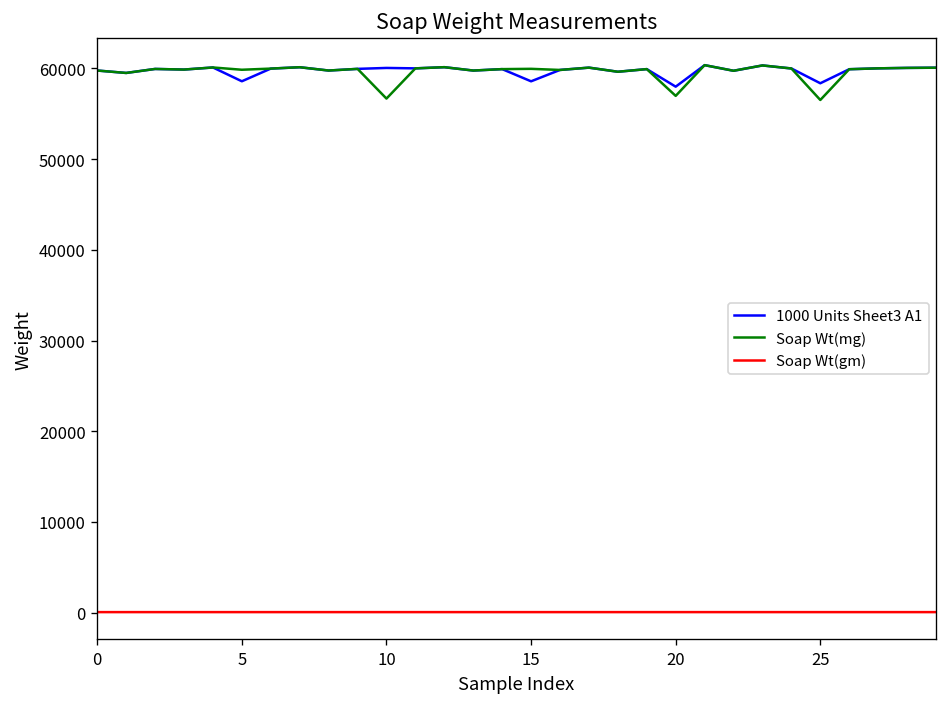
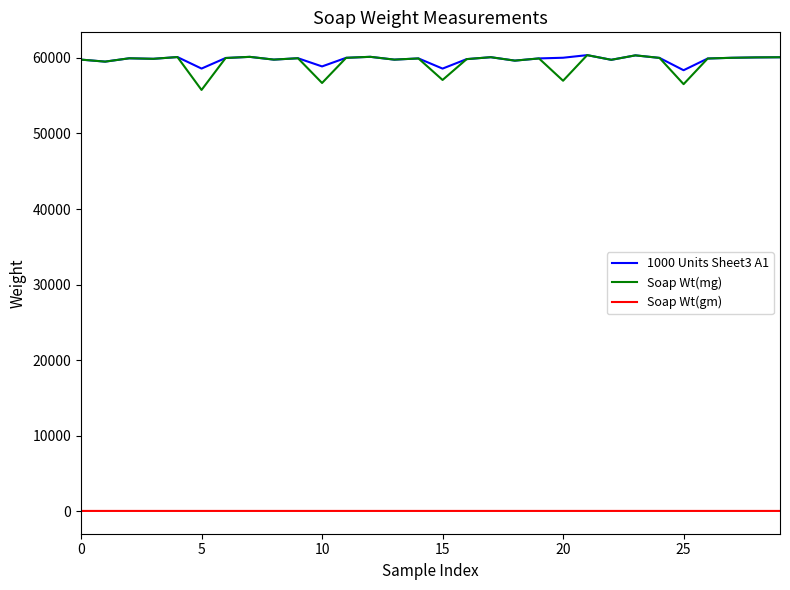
  {
    "1000 Units Sheet3 A1": {
      "5": 59000,
-     "10": 60000,
+     "10": 59000,
      "15": 59000,
-     "20": 58000,
+     "20": 60000,
      "25": 58000
    },
    "Soap Wt(mg)": {
-     "5": 60000,
+     "5": 56000,
      "10": 57000,
-     "15": 60000,
+     "15": 57000,
      "20": 57000,
      "25": 57000
    },
    "Soap Wt(gm)": {
      "0": 0,
      "5": 0,
      "10": 0,
      "15": 0,
      "20": 0,
      "25": 0
    }
  }
